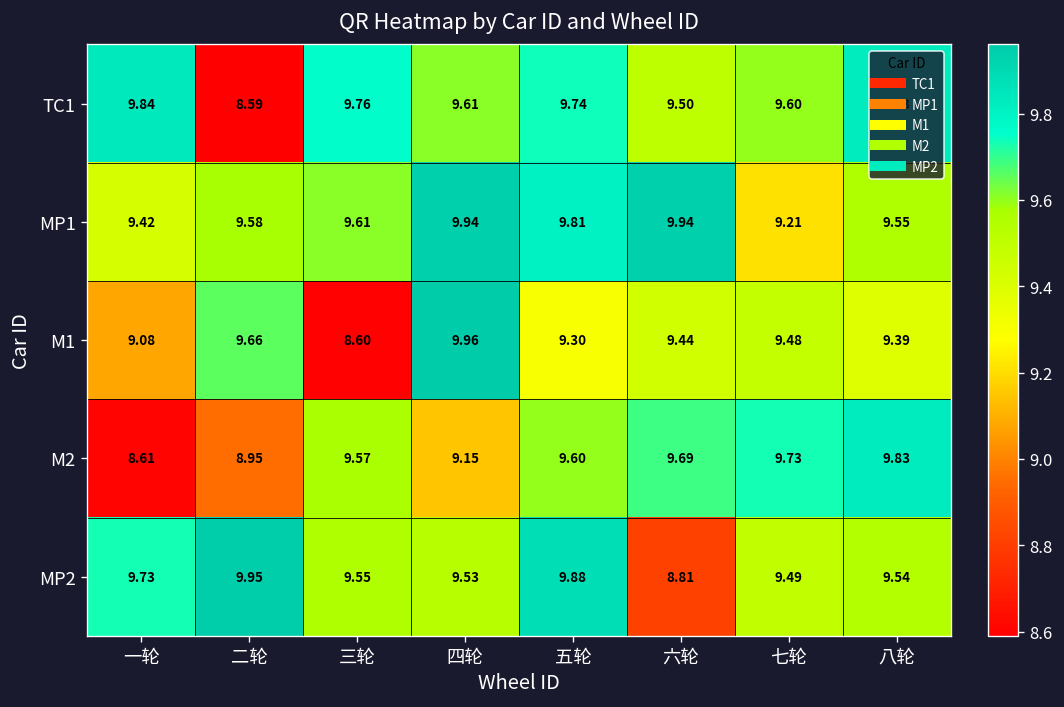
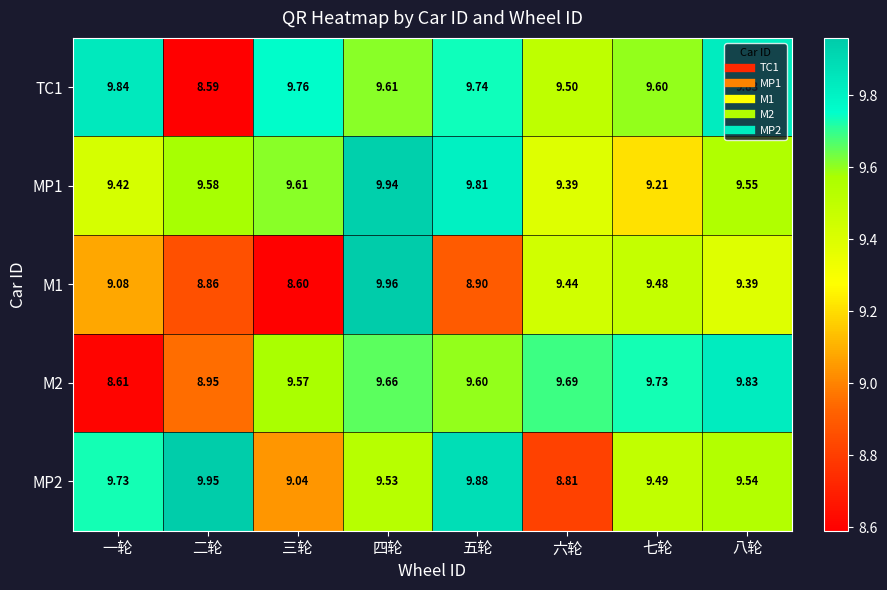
  {
    "TC1": {
      "一轮": 9.84,
      "二轮": 8.59,
      "三轮": 9.76,
      "四轮": 9.61,
      "五轮": 9.74,
      "六轮": 9.50,
      "七轮": 9.60
    },
    "MP1": {
      "一轮": 9.42,
      "二轮": 9.58,
      "三轮": 9.61,
      "四轮": 9.94,
      "五轮": 9.81,
-     "六轮": 9.94,
+     "六轮": 9.39,
      "七轮": 9.21,
      "八轮": 9.55
    },
    "M1": {
      "一轮": 9.08,
-     "二轮": 9.66,
+     "二轮": 8.86,
      "三轮": 8.60,
      "四轮": 9.96,
-     "五轮": 9.30,
+     "五轮": 8.90,
      "六轮": 9.44,
      "七轮": 9.48,
      "八轮": 9.39
    },
    "M2": {
      "一轮": 8.61,
      "二轮": 8.95,
      "三轮": 9.57,
-     "四轮": 9.15,
+     "四轮": 9.66,
      "五轮": 9.60,
      "六轮": 9.69,
      "七轮": 9.73,
      "八轮": 9.83
    },
    "MP2": {
      "一轮": 9.73,
      "二轮": 9.95,
-     "三轮": 9.55,
+     "三轮": 9.04,
      "四轮": 9.53,
      "五轮": 9.88,
      "六轮": 8.81,
      "七轮": 9.49,
      "八轮": 9.54
    }
  }
